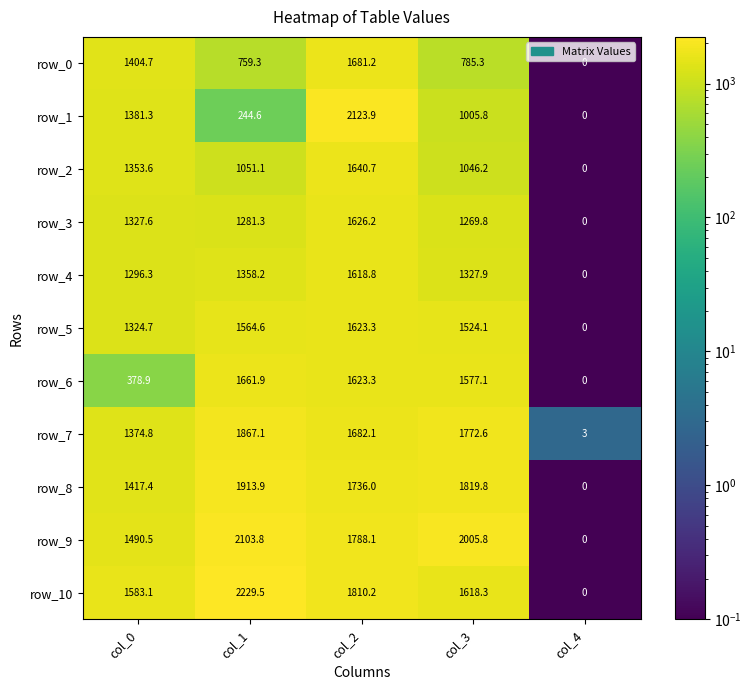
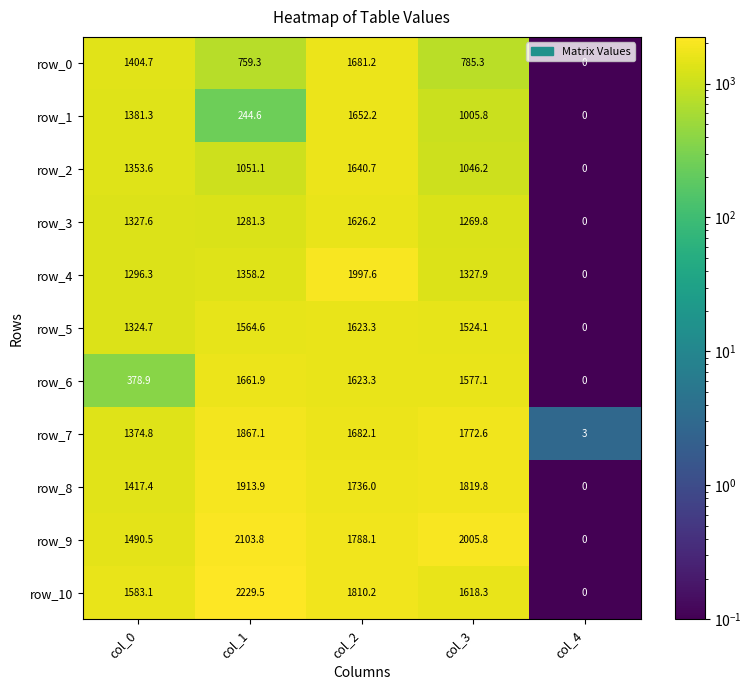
  {
    "row_0": {
      "col_0": 1404.7,
      "col_1": 759.3,
      "col_2": 1681.2,
      "col_3": 785.3
    },
    "row_1": {
      "col_0": 1381.3,
      "col_1": 244.6,
-     "col_2": 2123.9,
+     "col_2": 1652.2,
      "col_3": 1005.8,
      "col_4": 0
    },
    "row_2": {
      "col_0": 1353.6,
      "col_1": 1051.1,
      "col_2": 1640.7,
      "col_3": 1046.2,
      "col_4": 0
    },
    "row_3": {
      "col_0": 1327.6,
      "col_1": 1281.3,
      "col_2": 1626.2,
      "col_3": 1269.8,
      "col_4": 0
    },
    "row_4": {
      "col_0": 1296.3,
      "col_1": 1358.2,
-     "col_2": 1618.8,
+     "col_2": 1997.6,
      "col_3": 1327.9,
      "col_4": 0
    },
    "row_5": {
      "col_0": 1324.7,
      "col_1": 1564.6,
      "col_2": 1623.3,
      "col_3": 1524.1,
      "col_4": 0
    },
    "row_6": {
      "col_0": 378.9,
      "col_1": 1661.9,
      "col_2": 1623.3,
      "col_3": 1577.1,
      "col_4": 0
    },
    "row_7": {
      "col_0": 1374.8,
      "col_1": 1867.1,
      "col_2": 1682.1,
      "col_3": 1772.6,
      "col_4": 3
    },
    "row_8": {
      "col_0": 1417.4,
      "col_1": 1913.9,
      "col_2": 1736.0,
      "col_3": 1819.8,
      "col_4": 0
    },
    "row_9": {
      "col_0": 1490.5,
      "col_1": 2103.8,
      "col_2": 1788.1,
      "col_3": 2005.8,
      "col_4": 0
    },
    "row_10": {
      "col_0": 1583.1,
      "col_1": 2229.5,
      "col_2": 1810.2,
      "col_3": 1618.3,
      "col_4": 0
    }
  }
